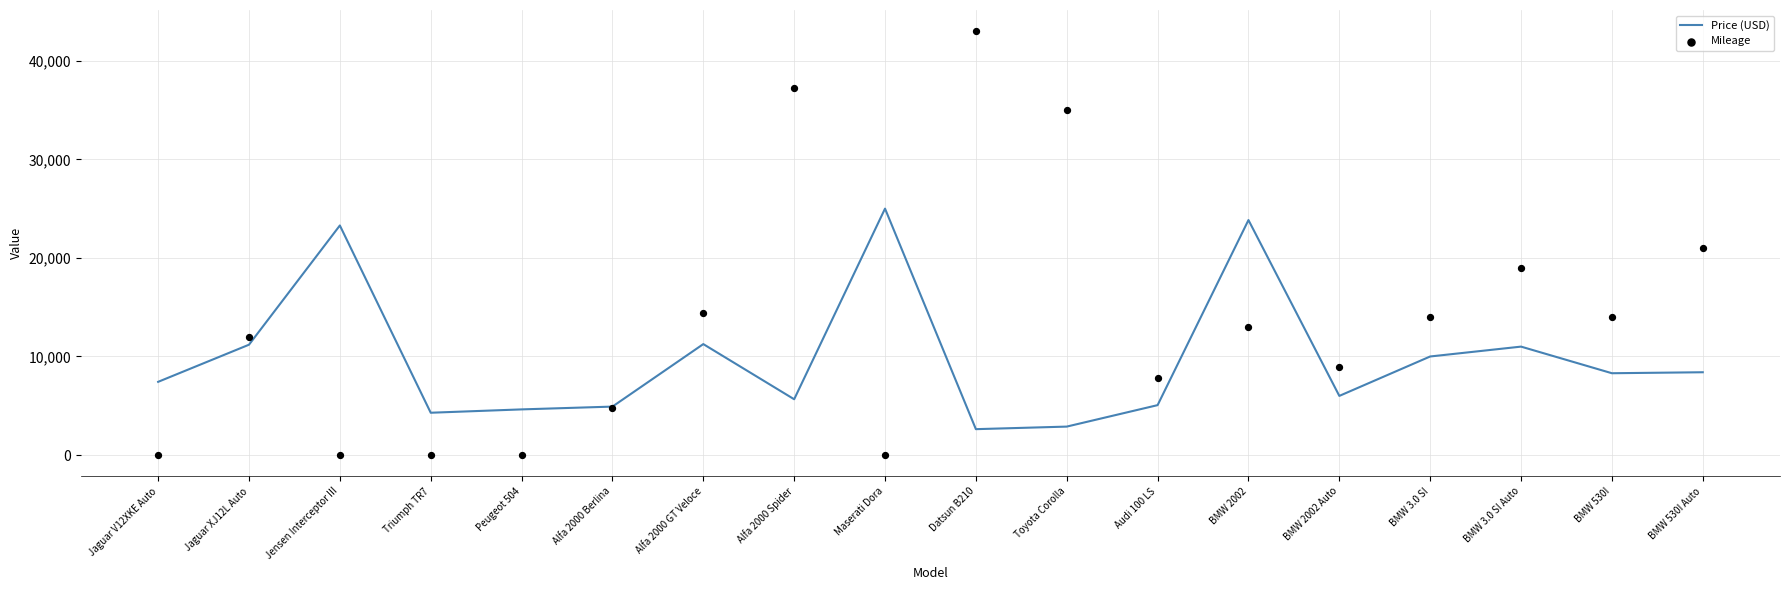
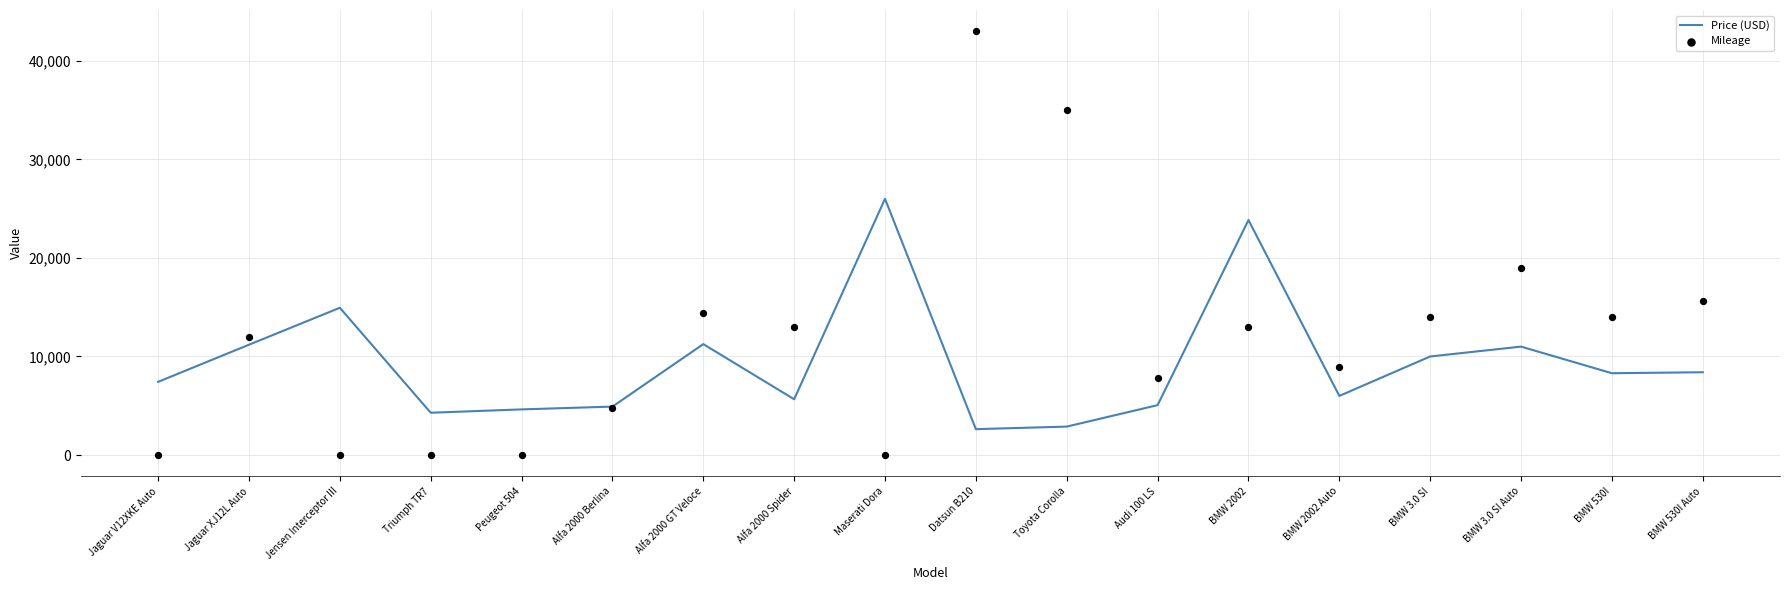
  {
    "Price (USD)": {
      "Jaguar V12XKE Auto": "7,000",
      "Jaguar XJ12L Auto": "11,000",
-     "Jensen Interceptor III": "23,000",
+     "Jensen Interceptor III": "15,000",
      "Triumph TR7": "4,000",
      "Peugeot 504": "5,000",
      "Alfa 2000 GT Veloce": "11,000",
      "Alfa 2000 Spider": "6,000",
-     "Maserati Dora": "25,000",
+     "Maserati Dora": "26,000",
      "Datsun B210": "3,000",
      "Toyota Corolla": "3,000",
      "Audi 100 LS": "5,000",
      "BMW 2002": "24,000",
      "BMW 2002 Auto": "6,000",
      "BMW 3.0 SI": "10,000",
      "BMW 3.0 SI Auto": "11,000",
      "BMW 530I": "8,000",
      "BMW 530I Auto": "8,000"
    },
    "Mileage": {
-     "Alfa 2000 Spider": "37,000",
-     "BMW 530I Auto": "21,000"
+     "Alfa 2000 Spider": "13,000",
+     "BMW 530I Auto": "16,000"
    }
  }
